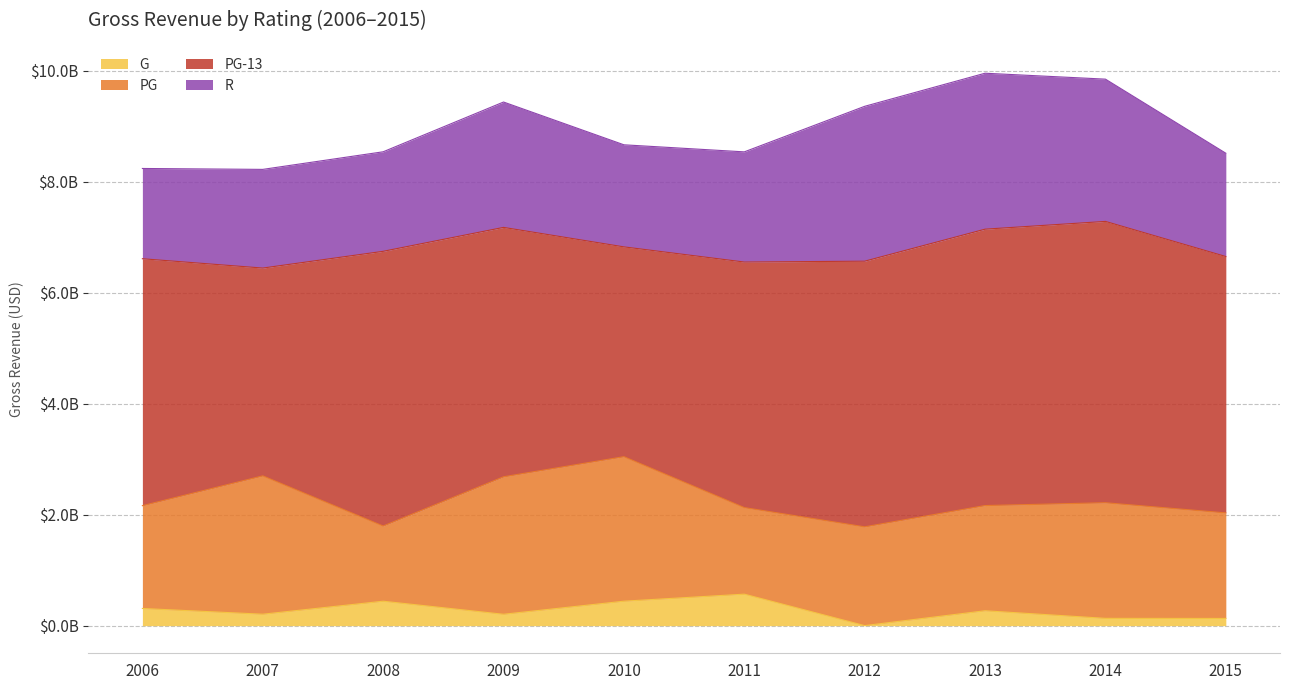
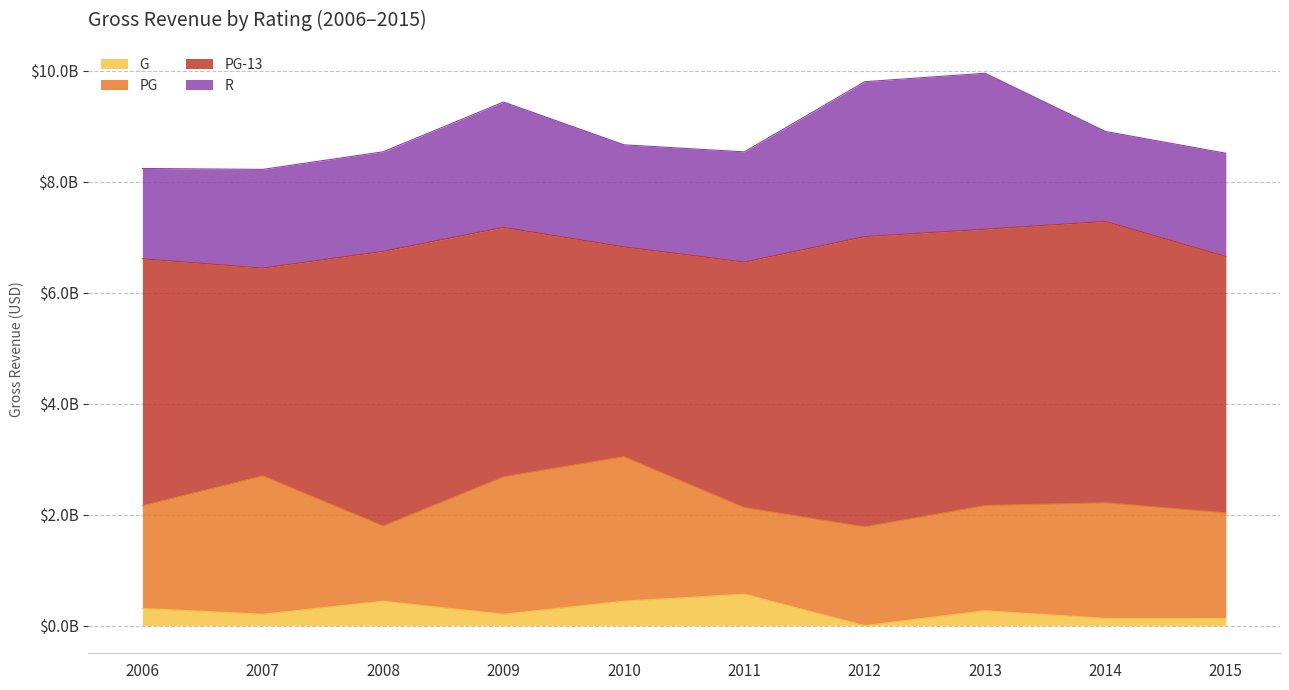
  {
    "G": {
      "2006": "$300000000",
      "2007": "$200000000",
      "2008": "$400000000",
      "2009": "$200000000",
      "2010": "$400000000",
      "2011": "$600000000",
      "2012": "$0",
      "2013": "$300000000",
      "2014": "$100000000",
      "2015": "$100000000"
    },
    "PG": {
      "2006": "$1900000000",
      "2007": "$2500000000",
      "2008": "$1400000000",
      "2009": "$2500000000",
      "2010": "$2600000000",
      "2011": "$1600000000",
      "2012": "$1800000000",
      "2013": "$1900000000",
      "2014": "$2100000000",
      "2015": "$1900000000"
    },
    "PG-13": {
      "2006": "$4500000000",
      "2007": "$3700000000",
      "2008": "$5000000000",
      "2009": "$4500000000",
      "2010": "$3800000000",
      "2011": "$4400000000",
-     "2012": "$4800000000",
+     "2012": "$5200000000",
      "2013": "$5000000000",
      "2014": "$5100000000",
      "2015": "$4600000000"
    },
    "R": {
      "2006": "$1600000000",
      "2007": "$1800000000",
      "2008": "$1800000000",
      "2009": "$2300000000",
      "2010": "$1800000000",
      "2011": "$2000000000",
      "2012": "$2800000000",
      "2013": "$2800000000",
-     "2014": "$2600000000",
+     "2014": "$1600000000",
      "2015": "$1900000000"
    }
  }
